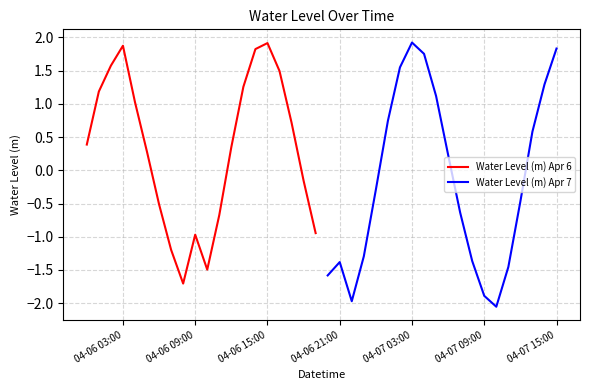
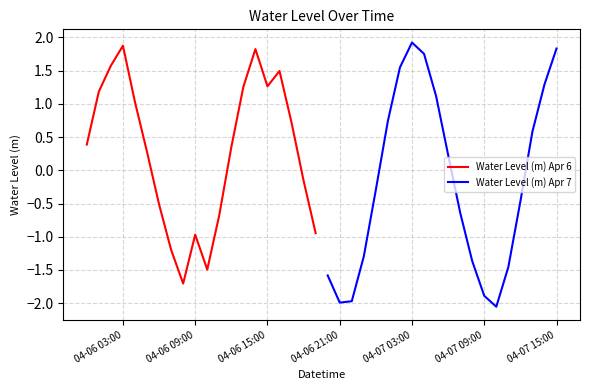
  {
    "Water Level (m) Apr 6": {
      "04-06 03:00": 1.9,
      "04-06 09:00": -1.0,
-     "04-06 15:00": 1.9
+     "04-06 15:00": 1.3
    },
    "Water Level (m) Apr 7": {
-     "04-06 21:00": -1.4,
+     "04-06 21:00": -2.0,
      "04-07 03:00": 1.9,
      "04-07 09:00": -1.9,
      "04-07 15:00": 1.8
    }
  }
